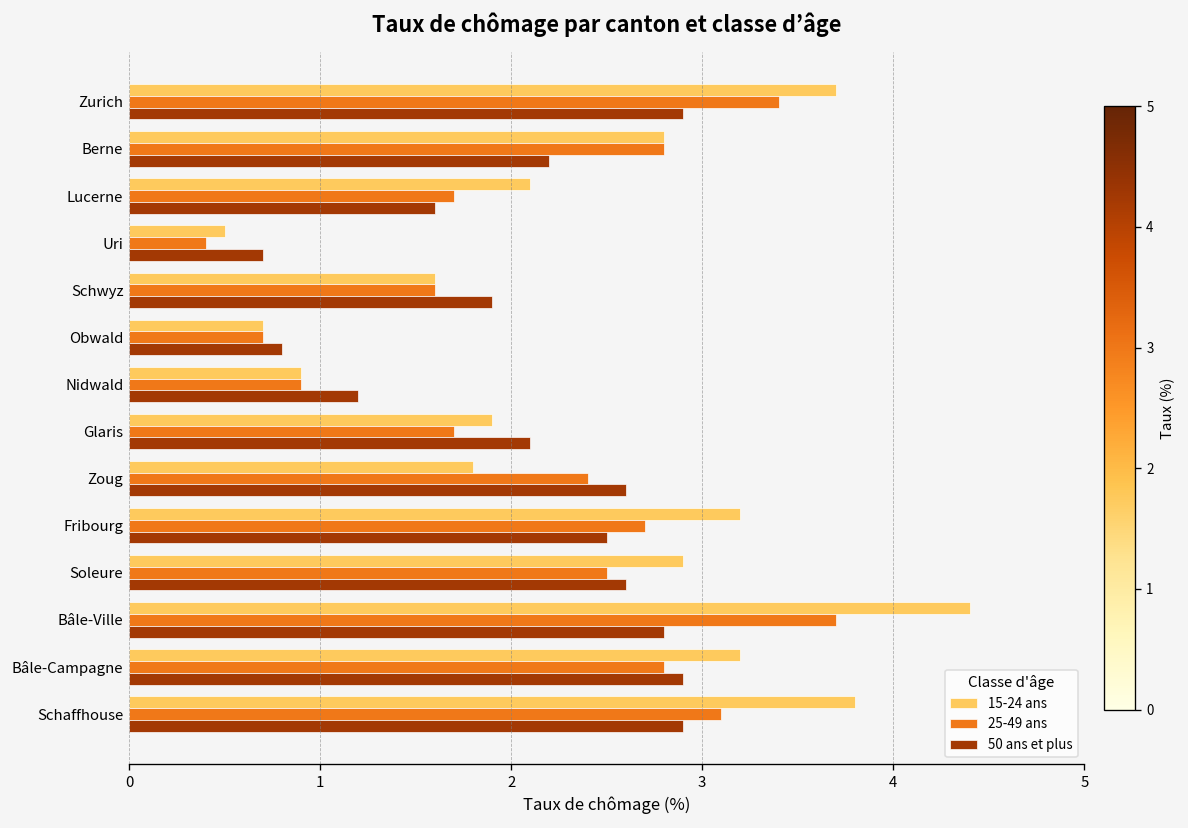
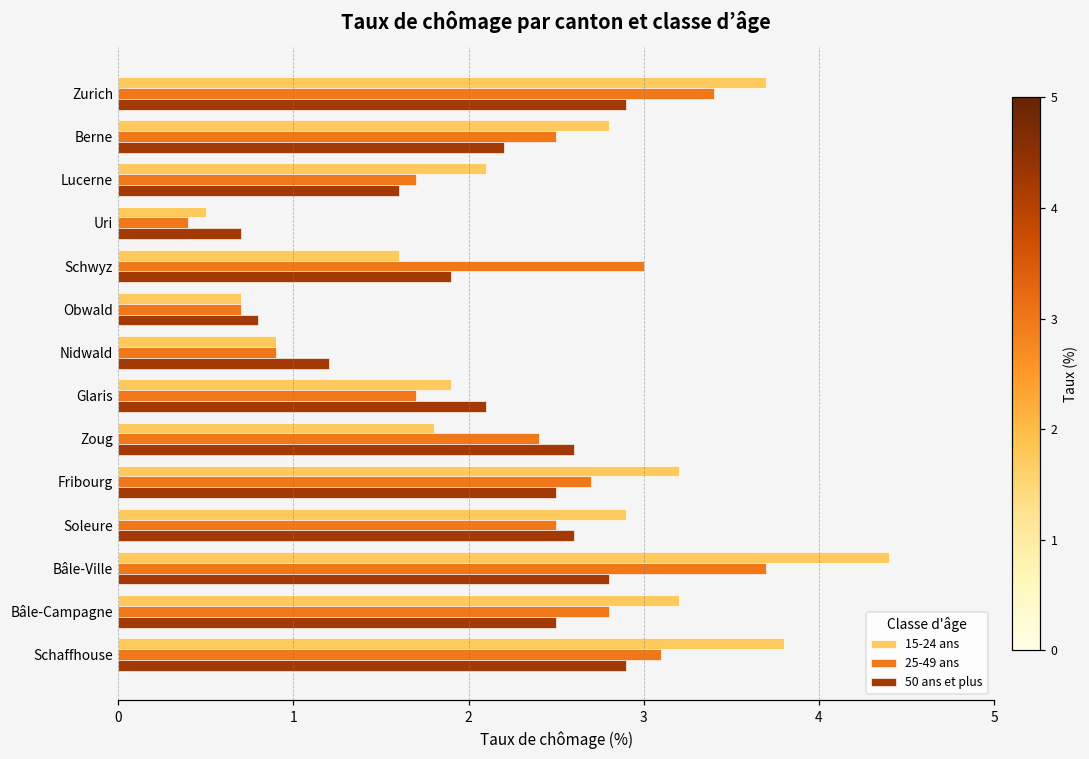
  {
    "15-24 ans": {
      "Zurich": 3.7,
      "Berne": 2.8,
      "Lucerne": 2.1,
      "Uri": 0.5,
      "Schwyz": 1.6,
      "Obwald": 0.7,
      "Nidwald": 0.9,
      "Glaris": 1.9,
      "Zoug": 1.8,
      "Fribourg": 3.2,
      "Soleure": 2.9,
      "Bâle-Ville": 4.4,
      "Bâle-Campagne": 3.2,
      "Schaffhouse": 3.8
    },
    "25-49 ans": {
      "Zurich": 3.4,
-     "Berne": 2.8,
+     "Berne": 2.5,
      "Lucerne": 1.7,
      "Uri": 0.4,
-     "Schwyz": 1.6,
+     "Schwyz": 3.0,
      "Obwald": 0.7,
      "Nidwald": 0.9,
      "Glaris": 1.7,
      "Zoug": 2.4,
      "Fribourg": 2.7,
      "Soleure": 2.5,
      "Bâle-Ville": 3.7,
      "Bâle-Campagne": 2.8,
      "Schaffhouse": 3.1
    },
    "50 ans et plus": {
      "Zurich": 2.9,
      "Berne": 2.2,
      "Lucerne": 1.6,
      "Uri": 0.7,
      "Schwyz": 1.9,
      "Obwald": 0.8,
      "Nidwald": 1.2,
      "Glaris": 2.1,
      "Zoug": 2.6,
      "Fribourg": 2.5,
      "Soleure": 2.6,
      "Bâle-Ville": 2.8,
-     "Bâle-Campagne": 2.9,
+     "Bâle-Campagne": 2.5,
      "Schaffhouse": 2.9
    }
  }
